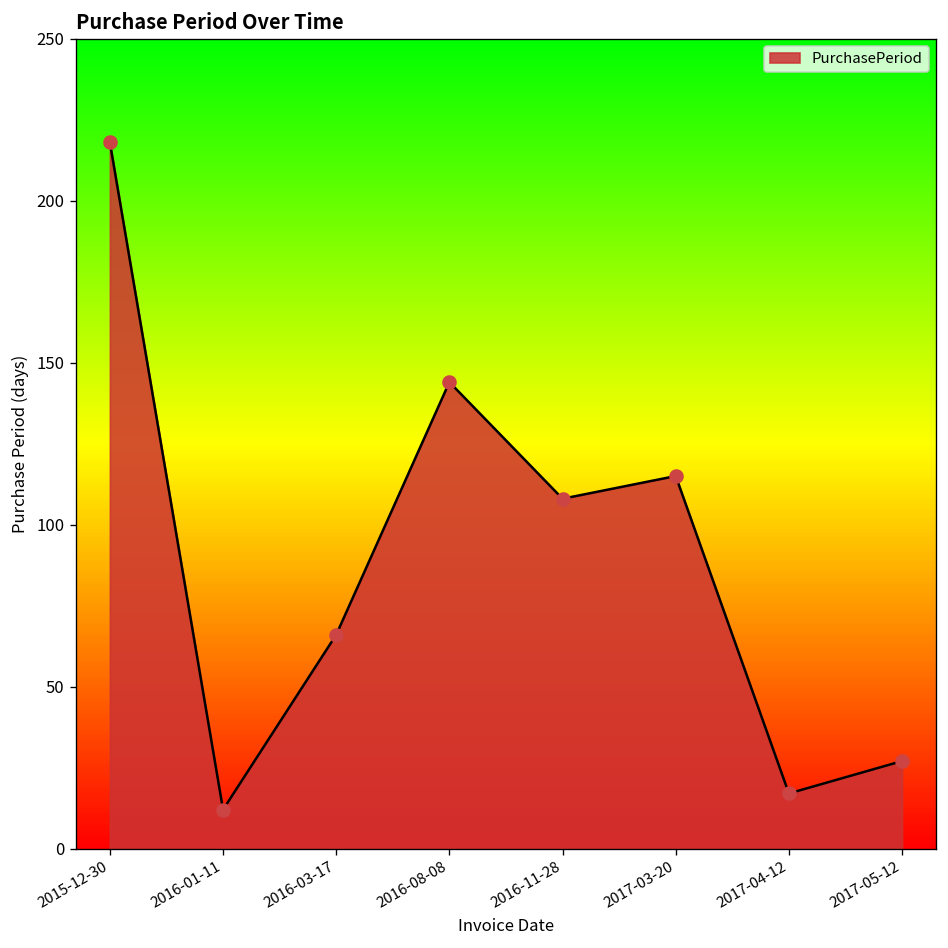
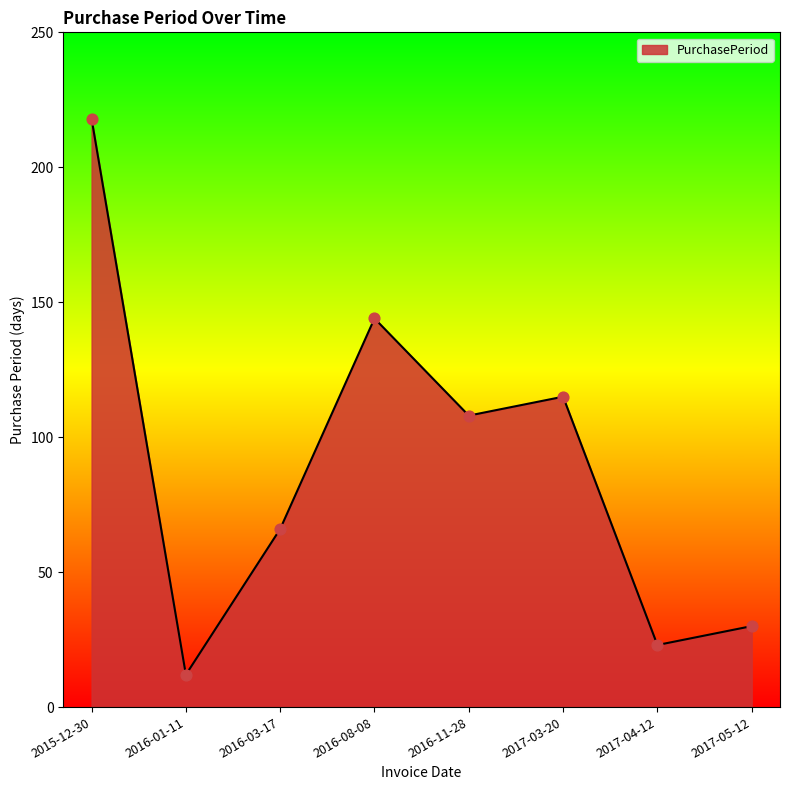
  {
    "2015-12-30": 218,
    "2016-01-11": 12,
    "2016-03-17": 66,
    "2016-08-08": 144,
    "2016-11-28": 108,
    "2017-03-20": 115,
-   "2017-04-12": 17,
-   "2017-05-12": 27
+   "2017-04-12": 23,
+   "2017-05-12": 30
  }
